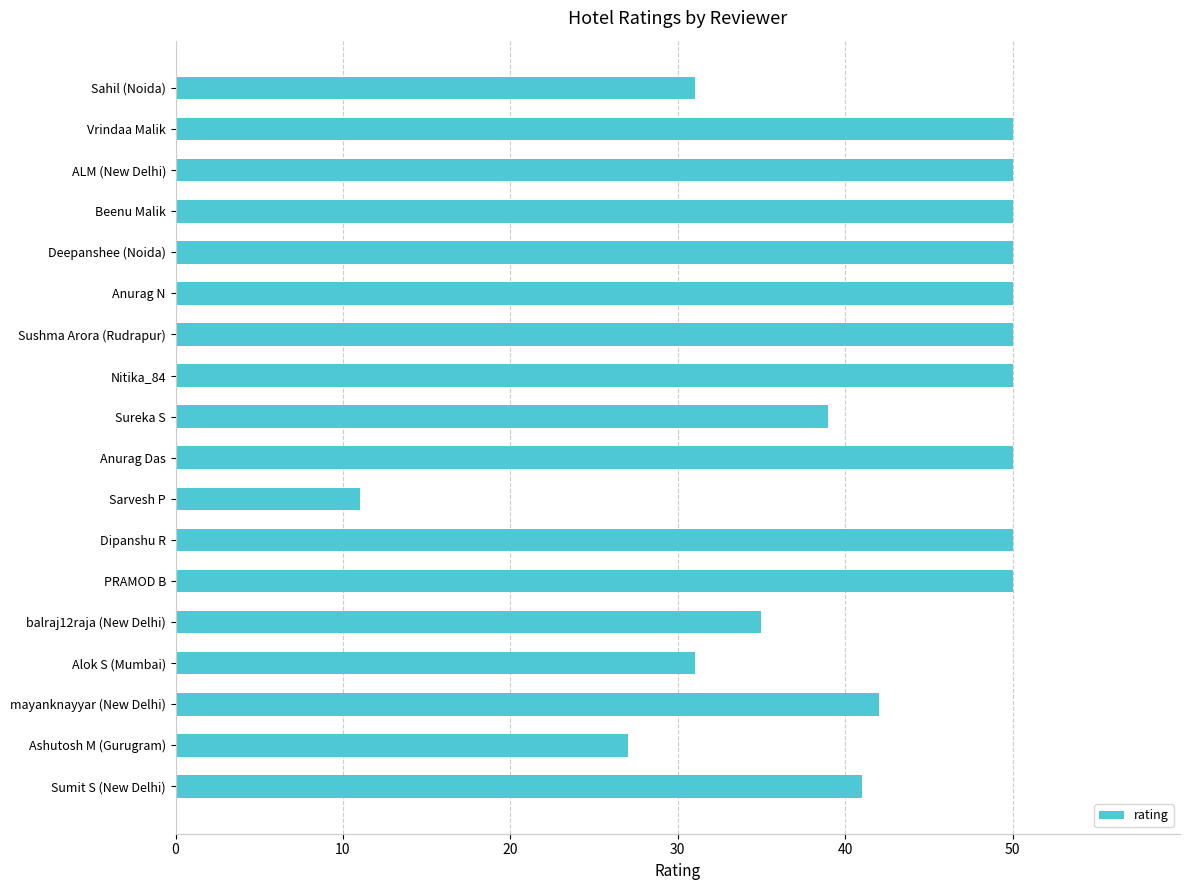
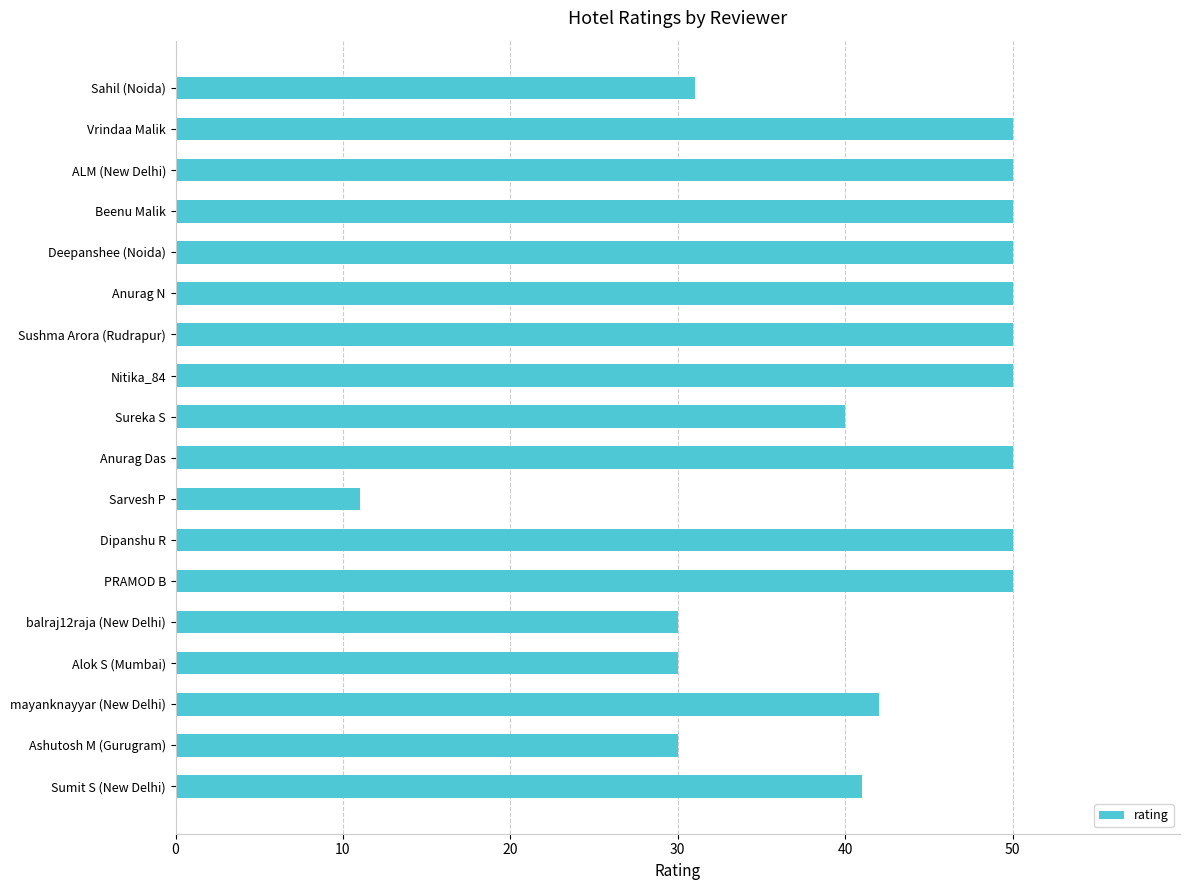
  {
    "Sahil (Noida)": 31,
    "Vrindaa Malik": 50,
    "ALM (New Delhi)": 50,
    "Beenu Malik": 50,
    "Deepanshee (Noida)": 50,
    "Anurag N": 50,
    "Sushma Arora (Rudrapur)": 50,
    "Nitika_84": 50,
-   "Sureka S": 39,
+   "Sureka S": 40,
    "Anurag Das": 50,
    "Sarvesh P": 11,
    "Dipanshu R": 50,
    "PRAMOD B": 50,
-   "balraj12raja (New Delhi)": 35,
-   "Alok S (Mumbai)": 31,
+   "balraj12raja (New Delhi)": 30,
+   "Alok S (Mumbai)": 30,
    "mayanknayyar (New Delhi)": 42,
-   "Ashutosh M (Gurugram)": 27,
+   "Ashutosh M (Gurugram)": 30,
    "Sumit S (New Delhi)": 41
  }
